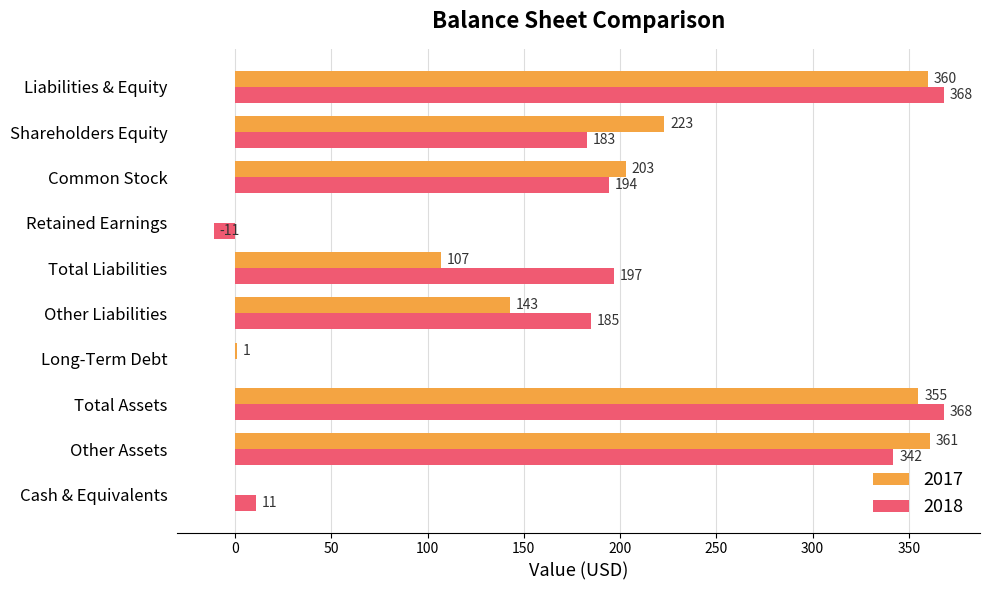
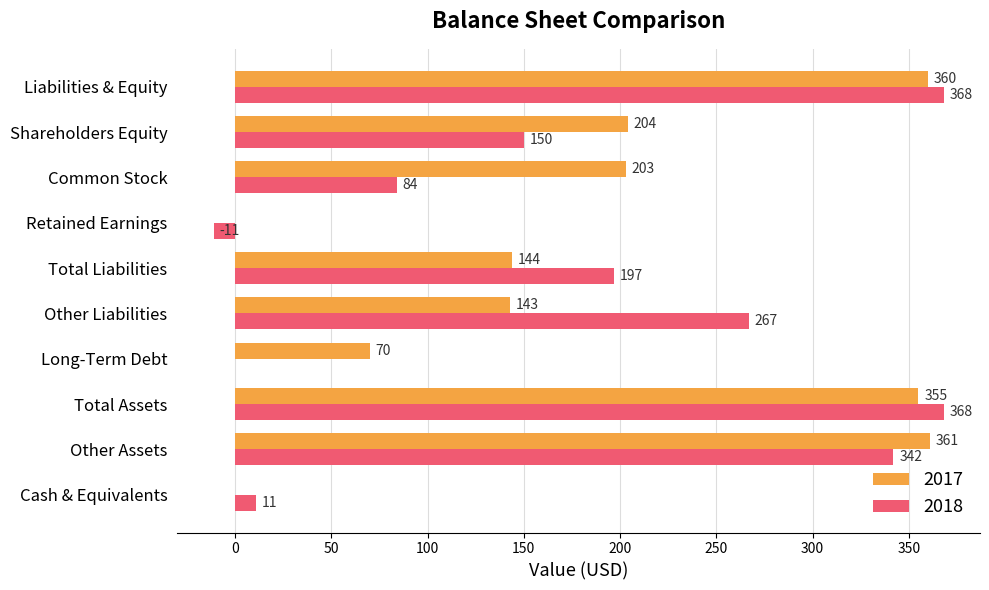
  {
    "2017": {
      "Liabilities & Equity": 360,
-     "Shareholders Equity": 223,
+     "Shareholders Equity": 204,
      "Common Stock": 203,
-     "Total Liabilities": 107,
+     "Total Liabilities": 144,
      "Other Liabilities": 143,
-     "Long-Term Debt": 1,
+     "Long-Term Debt": 70,
      "Total Assets": 355,
      "Other Assets": 361
    },
    "2018": {
      "Liabilities & Equity": 368,
-     "Shareholders Equity": 183,
-     "Common Stock": 194,
+     "Shareholders Equity": 150,
+     "Common Stock": 84,
      "Retained Earnings": -11,
      "Total Liabilities": 197,
-     "Other Liabilities": 185,
+     "Other Liabilities": 267,
      "Total Assets": 368,
      "Other Assets": 342,
      "Cash & Equivalents": 11
    }
  }
